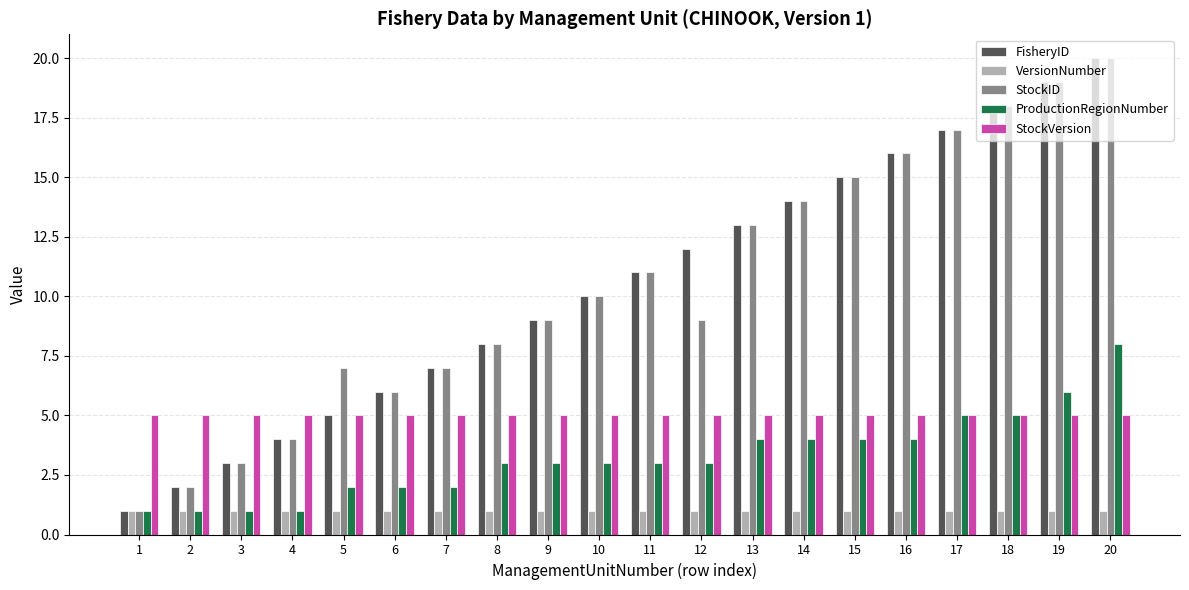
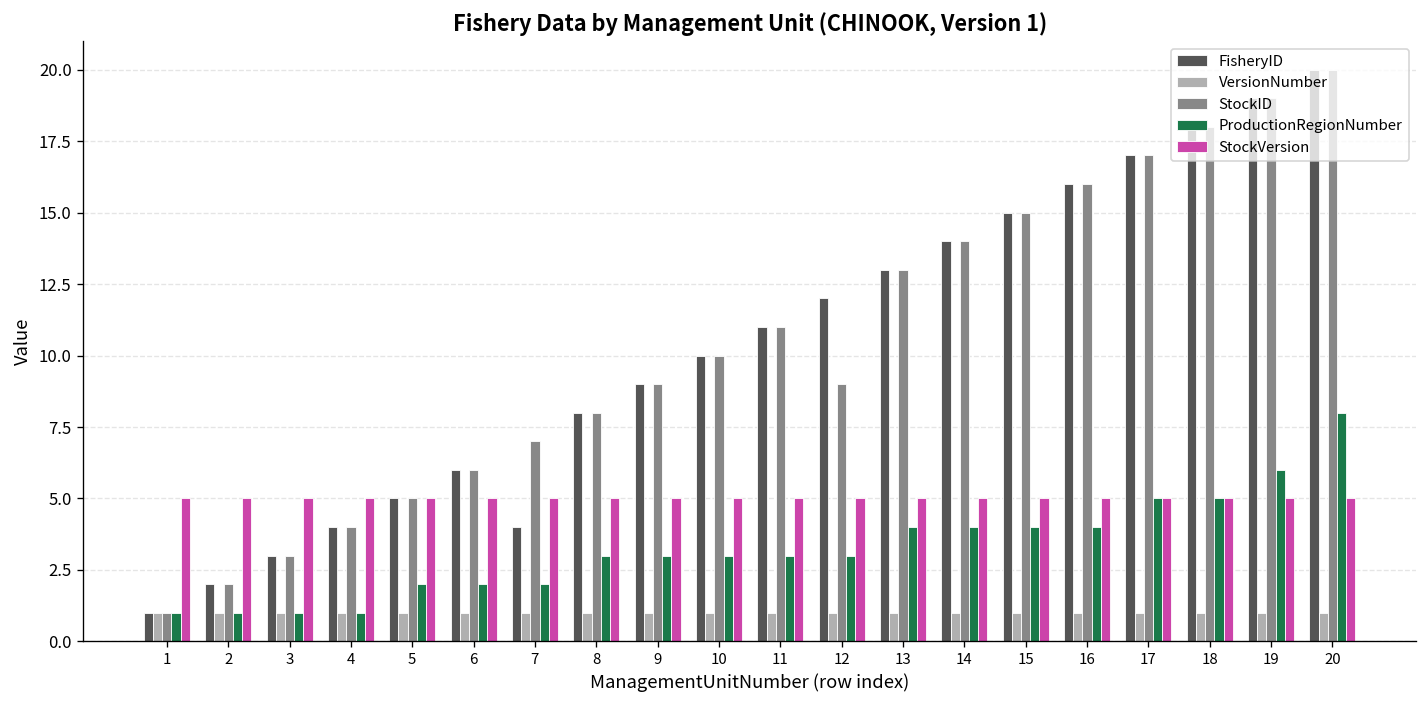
  {
    "FisheryID": {
      "1": 1,
      "2": 2,
      "3": 3,
      "4": 4,
      "5": 5,
      "6": 6,
-     "7": 7,
+     "7": 4,
      "8": 8,
      "9": 9,
      "10": 10,
      "11": 11,
      "12": 12,
      "13": 13,
      "14": 14,
      "15": 15,
      "16": 16,
      "17": 17
    },
    "VersionNumber": {
      "1": 1,
      "2": 1,
      "3": 1,
      "4": 1,
      "5": 1,
      "6": 1,
      "7": 1,
      "8": 1,
      "9": 1,
      "10": 1,
      "11": 1,
      "12": 1,
      "13": 1,
      "14": 1,
      "15": 1,
      "16": 1,
      "17": 1,
      "18": 1,
      "19": 1,
      "20": 1
    },
    "StockID": {
      "1": 1,
      "2": 2,
      "3": 3,
      "4": 4,
-     "5": 7,
+     "5": 5,
      "6": 6,
      "7": 7,
      "8": 8,
      "9": 9,
      "10": 10,
      "11": 11,
      "12": 9,
      "13": 13,
      "14": 14,
      "15": 15,
      "16": 16,
      "17": 17
    },
    "ProductionRegionNumber": {
      "1": 1,
      "2": 1,
      "3": 1,
      "4": 1,
      "5": 2,
      "6": 2,
      "7": 2,
      "8": 3,
      "9": 3,
      "10": 3,
      "11": 3,
      "12": 3,
      "13": 4,
      "14": 4,
      "15": 4,
      "16": 4,
      "17": 5,
      "18": 5,
      "19": 6,
      "20": 8
    },
    "StockVersion": {
      "1": 5,
      "2": 5,
      "3": 5,
      "4": 5,
      "5": 5,
      "6": 5,
      "7": 5,
      "8": 5,
      "9": 5,
      "10": 5,
      "11": 5,
      "12": 5,
      "13": 5,
      "14": 5,
      "15": 5,
      "16": 5,
      "17": 5,
      "18": 5,
      "19": 5,
      "20": 5
    }
  }
